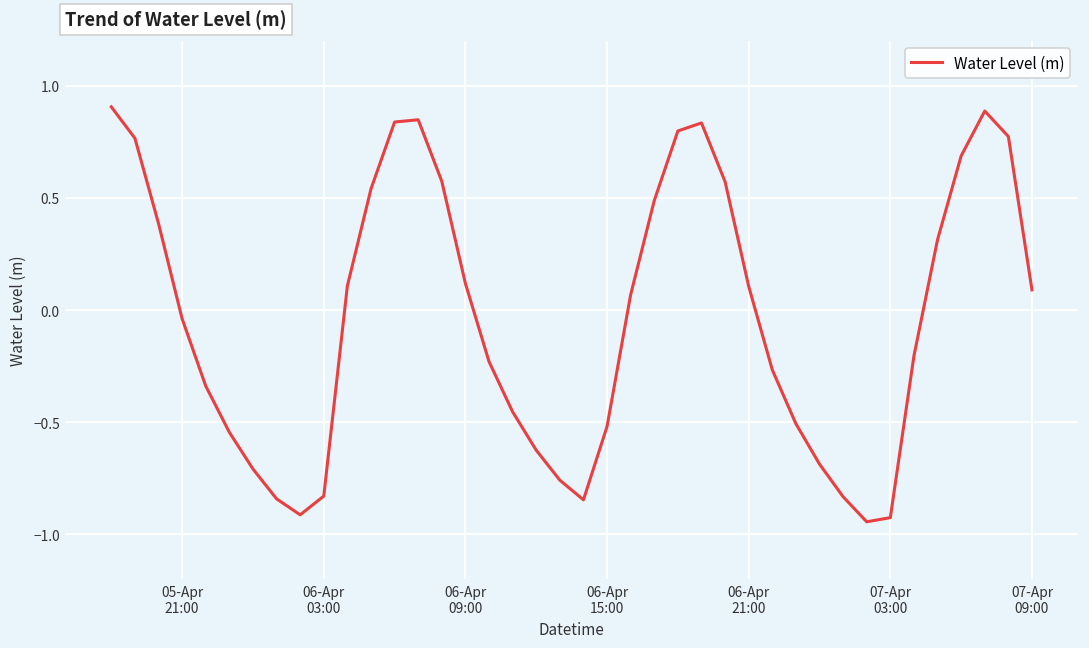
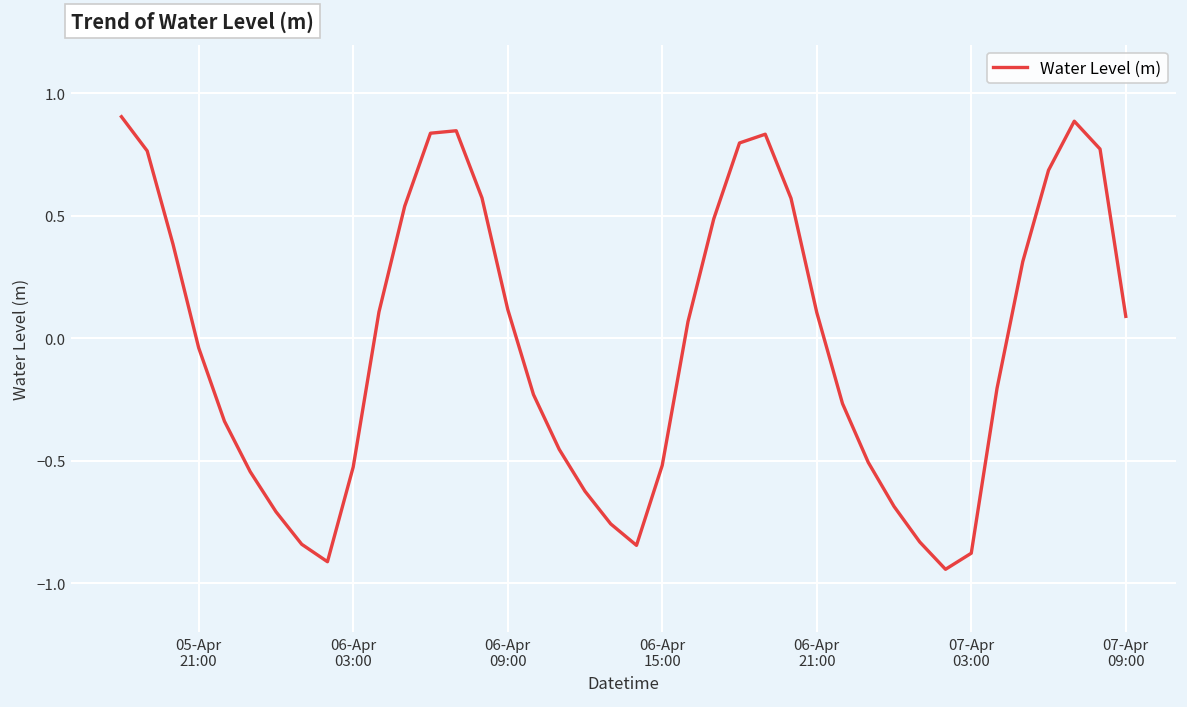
  {
    "05-Apr 21:00": -0.04,
-   "06-Apr 03:00": -0.83,
+   "06-Apr 03:00": -0.53,
    "06-Apr 09:00": 0.12,
    "06-Apr 15:00": -0.52,
    "06-Apr 21:00": 0.11,
-   "07-Apr 03:00": -0.93,
+   "07-Apr 03:00": -0.88,
    "07-Apr 09:00": 0.09
  }
